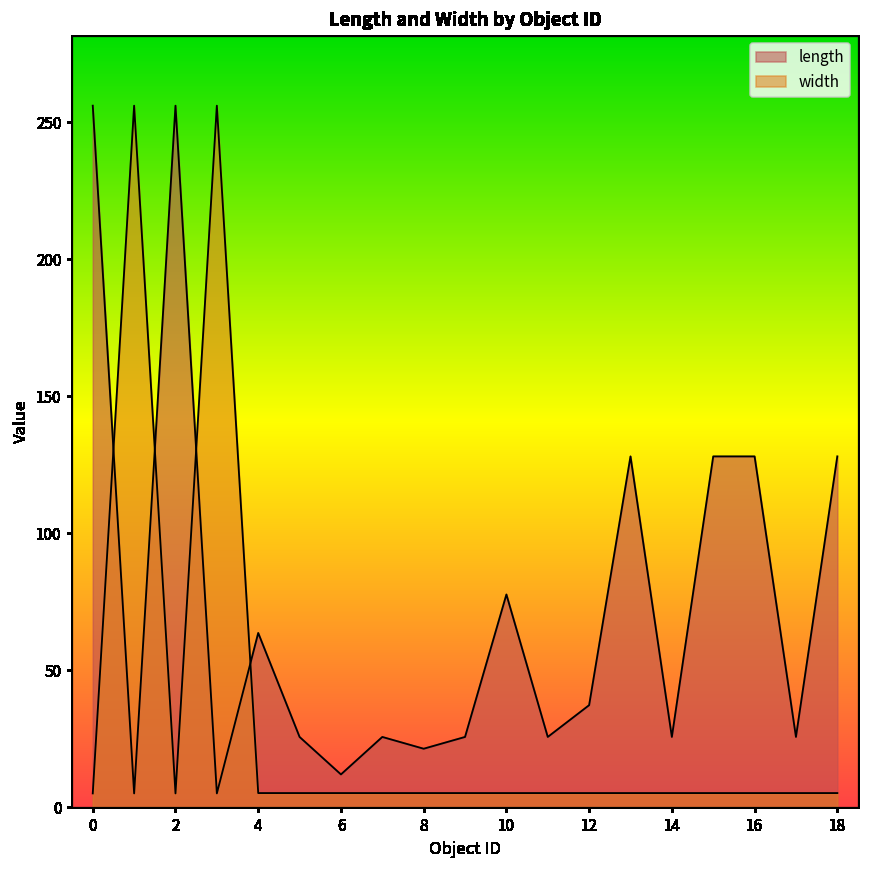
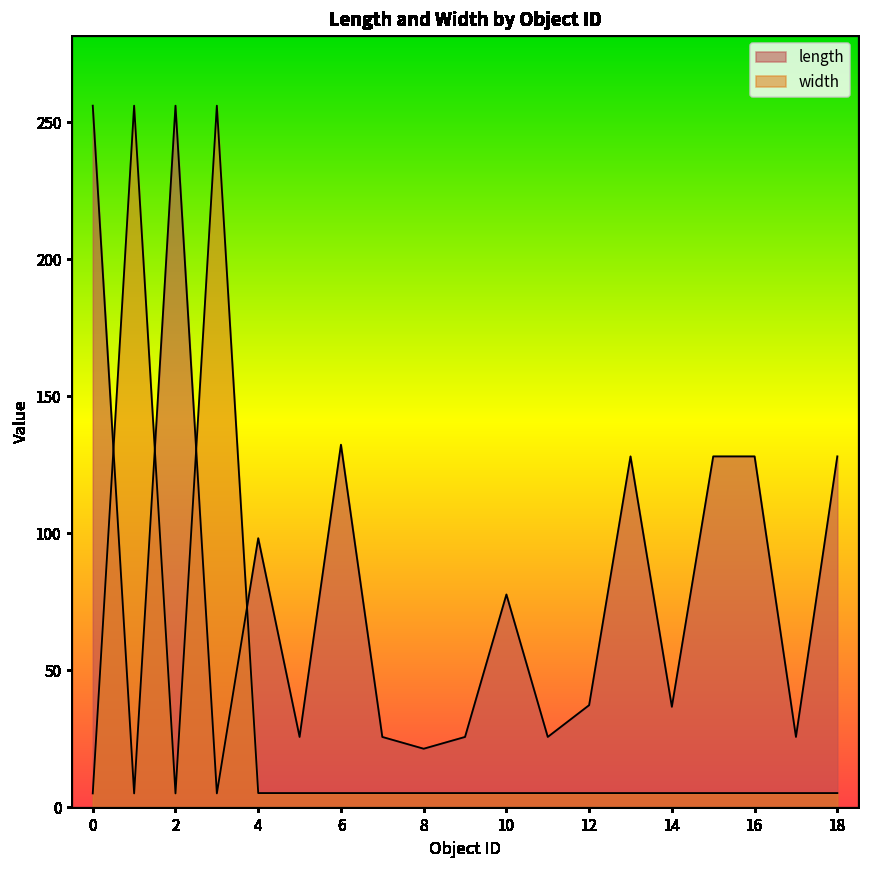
  {
    "length": {
      "0": 256,
      "2": 256,
-     "4": 64,
-     "6": 12,
+     "4": 98,
+     "6": 132,
      "8": 21,
      "10": 78,
      "12": 37,
-     "14": 26,
+     "14": 37,
      "16": 128,
      "18": 128
    },
    "width": {
      "0": 5,
      "2": 5,
      "4": 5,
      "6": 5,
      "8": 5,
      "10": 5,
      "12": 5,
      "14": 5,
      "16": 5,
      "18": 5
    }
  }
